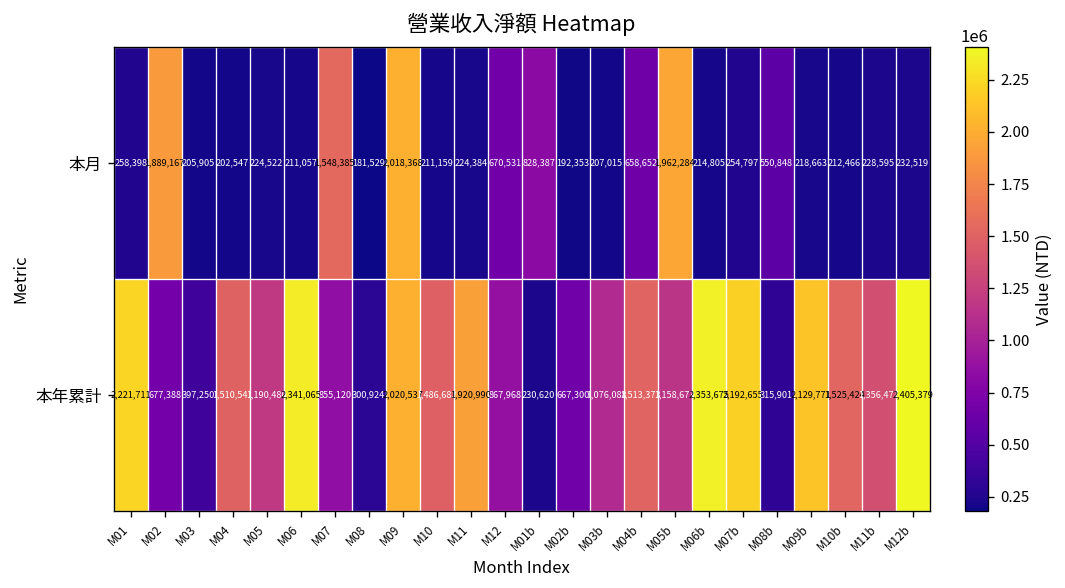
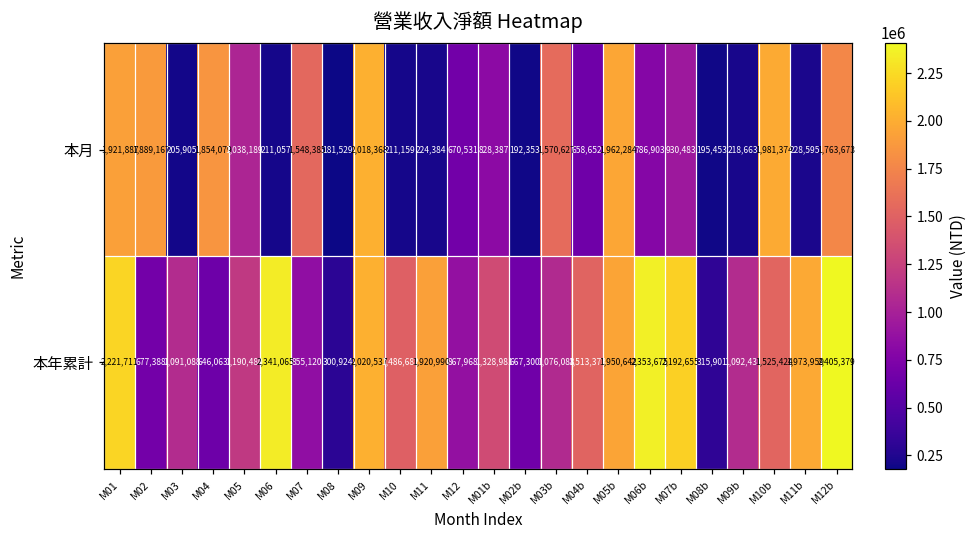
  {
    "本月": {
-     "M01": "258,398",
+     "M01": "1,921,887",
      "M03": "205,905",
-     "M04": "202,547",
-     "M05": "224,522",
+     "M04": "1,854,079",
+     "M05": "1,038,189",
      "M06": "211,057",
      "M07": "1,548,385",
      "M08": "181,529",
      "M09": "2,018,368",
      "M10": "211,159",
      "M11": "224,384",
      "M12": "670,531",
      "M01b": "828,387",
      "M02b": "192,353",
-     "M03b": "207,015",
+     "M03b": "1,570,627",
      "M04b": "658,652",
      "M05b": "1,962,284",
-     "M06b": "214,805",
-     "M07b": "254,797",
-     "M08b": "550,848",
+     "M06b": "786,903",
+     "M07b": "930,483",
+     "M08b": "195,453",
      "M09b": "218,663",
-     "M10b": "212,466",
+     "M10b": "1,981,374",
      "M11b": "228,595",
-     "M12b": "232,519"
+     "M12b": "1,763,673"
    },
    "本年累計": {
      "M01": "2,221,711",
      "M02": "677,388",
-     "M03": "397,250",
-     "M04": "1,510,541",
+     "M03": "1,091,088",
+     "M04": "646,063",
      "M07": "855,120",
      "M08": "300,924",
      "M12": "867,968",
-     "M01b": "230,620",
+     "M01b": "1,328,981",
      "M02b": "667,300",
-     "M05b": "1,158,673",
+     "M05b": "1,950,642",
      "M08b": "315,901",
-     "M09b": "2,129,771",
-     "M11b": "1,356,477"
+     "M09b": "1,092,431",
+     "M11b": "1,973,959"
    }
  }
